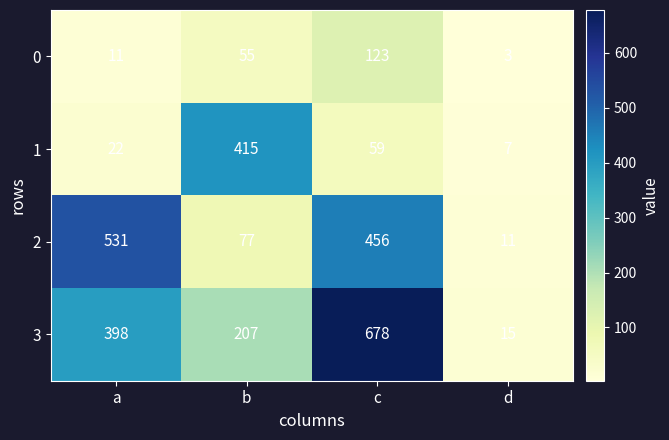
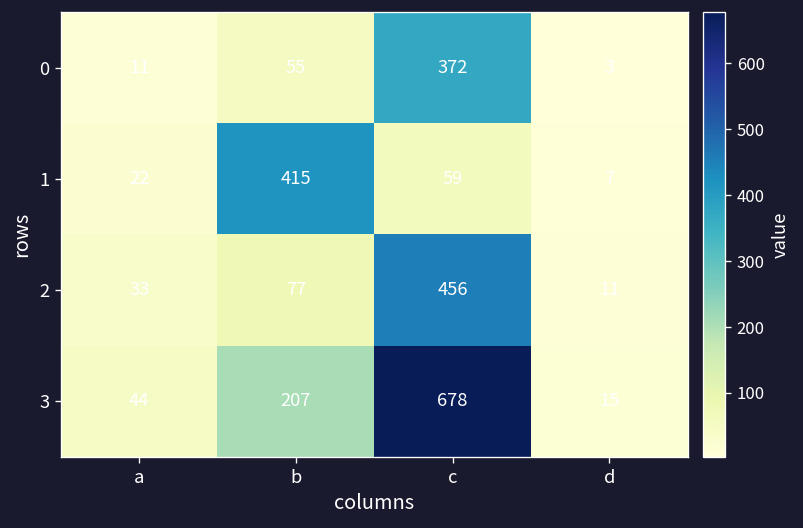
  {
    "0": {
      "b": 55,
-     "c": 123
+     "c": 372
    },
    "1": {
      "b": 415,
      "c": 59
    },
    "2": {
-     "a": 531,
+     "a": 33,
      "b": 77,
      "c": 456
    },
    "3": {
-     "a": 398,
+     "a": 44,
      "b": 207,
      "c": 678
    }
  }
